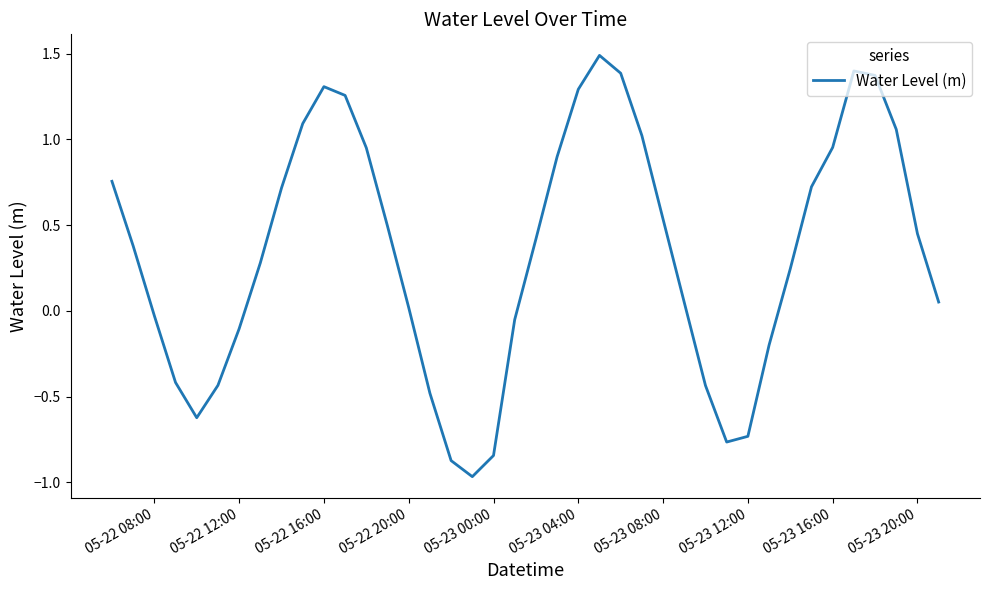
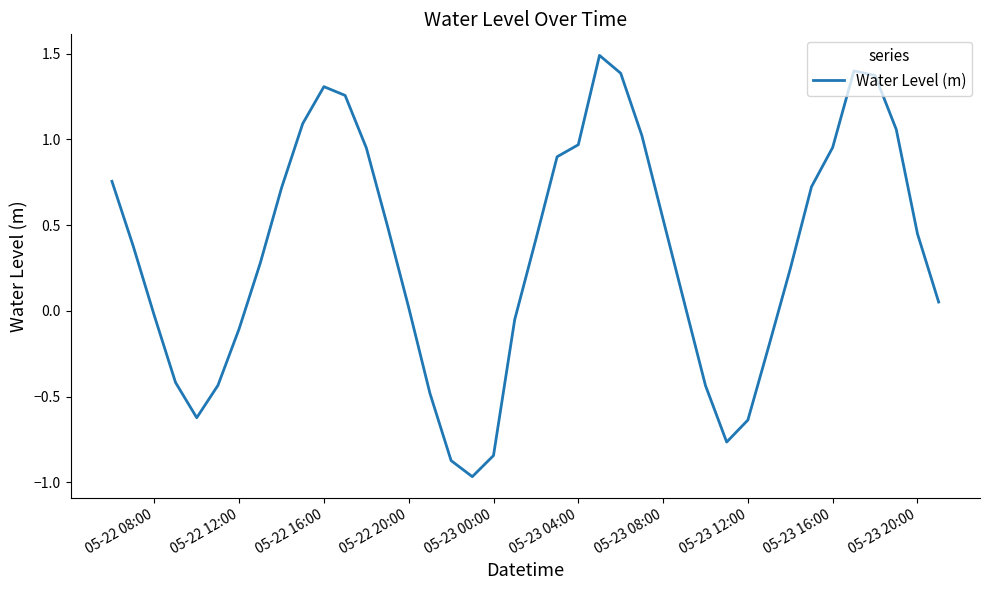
  {
    "05-22 08:00": -0.03,
    "05-22 12:00": -0.10,
    "05-22 16:00": 1.31,
    "05-22 20:00": 0.02,
    "05-23 00:00": -0.84,
-   "05-23 04:00": 1.29,
+   "05-23 04:00": 0.97,
    "05-23 08:00": 0.53,
-   "05-23 12:00": -0.73,
+   "05-23 12:00": -0.64,
    "05-23 16:00": 0.95,
    "05-23 20:00": 0.45
  }
